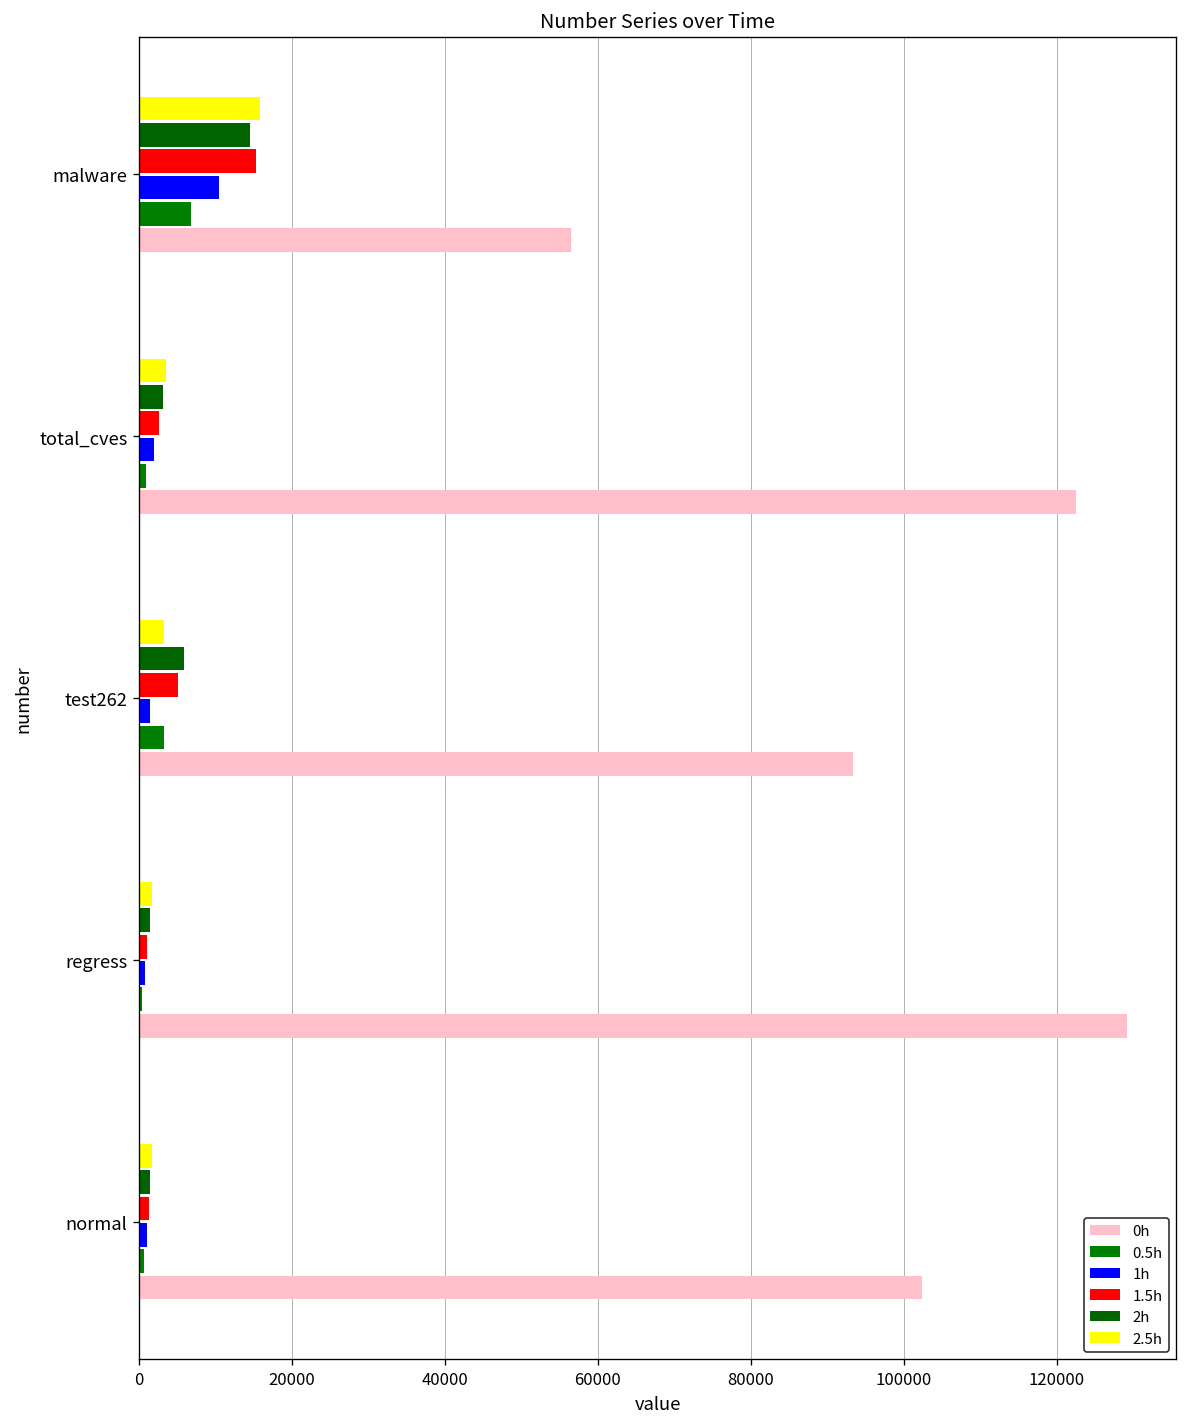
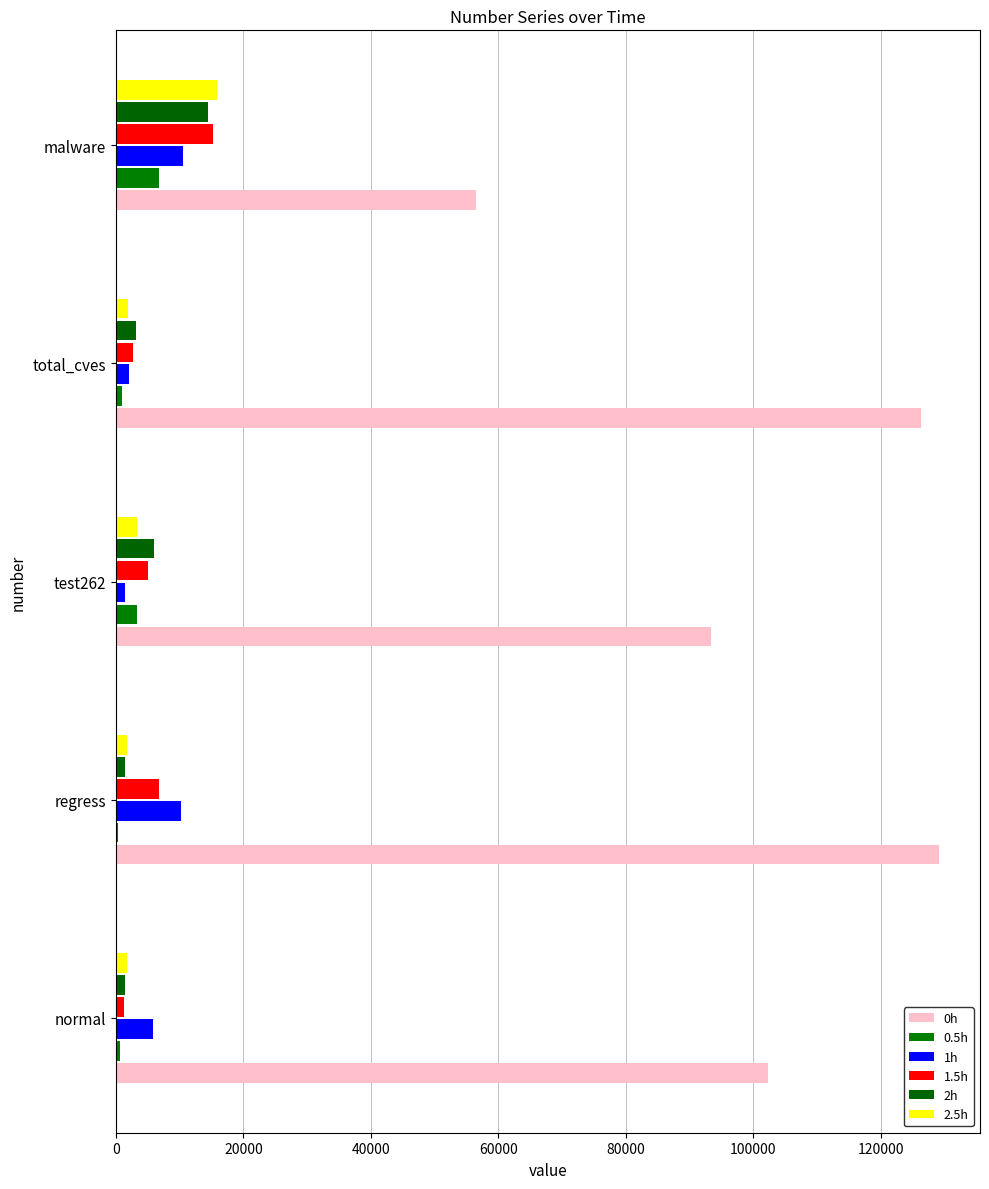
  {
    "0h": {
      "malware": 56000,
-     "total_cves": 122000,
+     "total_cves": 126000,
      "test262": 93000,
      "regress": 129000,
      "normal": 102000
    },
    "1h": {
      "malware": 10000,
      "total_cves": 2000,
      "test262": 1000,
-     "regress": 1000,
-     "normal": 1000
+     "regress": 10000,
+     "normal": 6000
    },
    "1.5h": {
      "malware": 15000,
      "total_cves": 3000,
      "test262": 5000,
-     "regress": 1000,
+     "regress": 7000,
      "normal": 1000
    },
    "2.5h": {
      "malware": 16000,
-     "total_cves": 3000,
+     "total_cves": 2000,
      "test262": 3000,
      "regress": 2000,
      "normal": 2000
    }
  }
